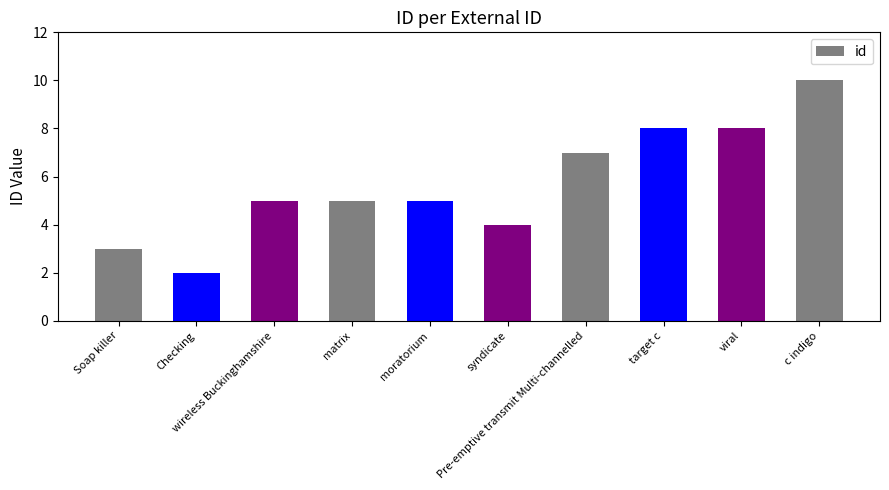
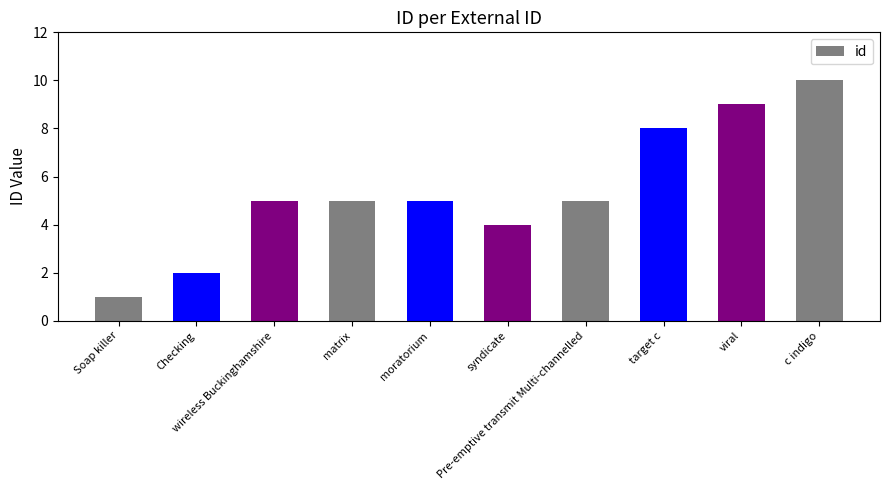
  {
-   "Soap killer": 3,
+   "Soap killer": 1,
    "Checking": 2,
    "wireless Buckinghamshire": 5,
    "matrix": 5,
    "moratorium": 5,
    "syndicate": 4,
-   "Pre-emptive transmit Multi-channelled": 7,
+   "Pre-emptive transmit Multi-channelled": 5,
    "target c": 8,
-   "viral": 8,
+   "viral": 9,
    "c indigo": 10
  }
